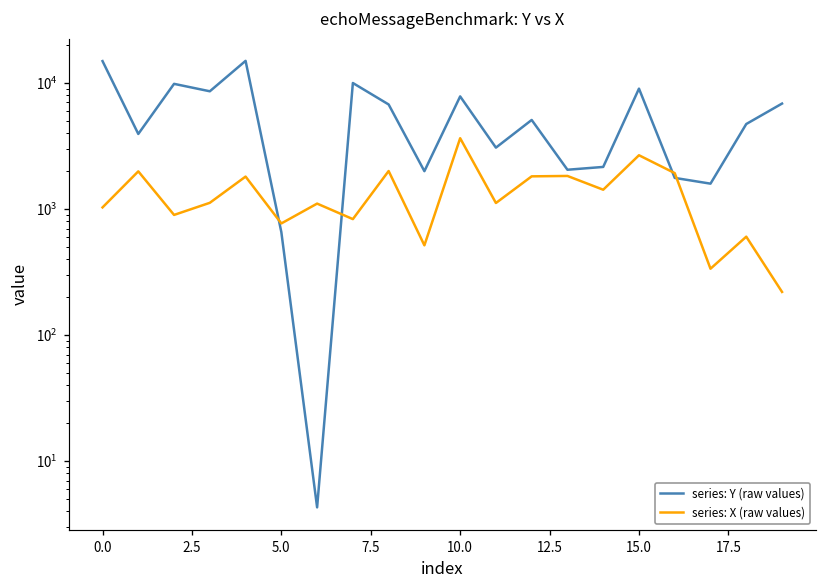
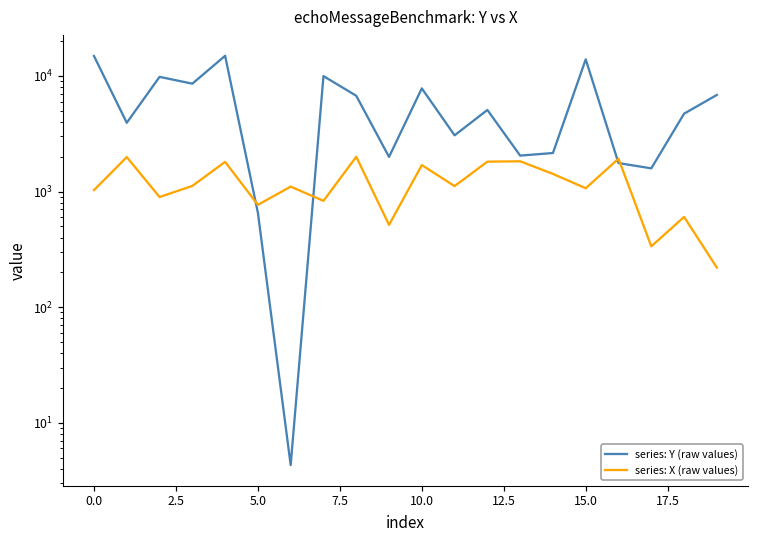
  {
    "series: Y (raw values)": {
      "0.0": 15000,
      "5.0": 700,
      "10.0": 8000,
-     "15.0": 9000
+     "15.0": 14000
    },
    "series: X (raw values)": {
      "0.0": 1000,
      "5.0": 800,
-     "10.0": 3600,
-     "15.0": 2700
+     "10.0": 1700,
+     "15.0": 1100
    }
  }
